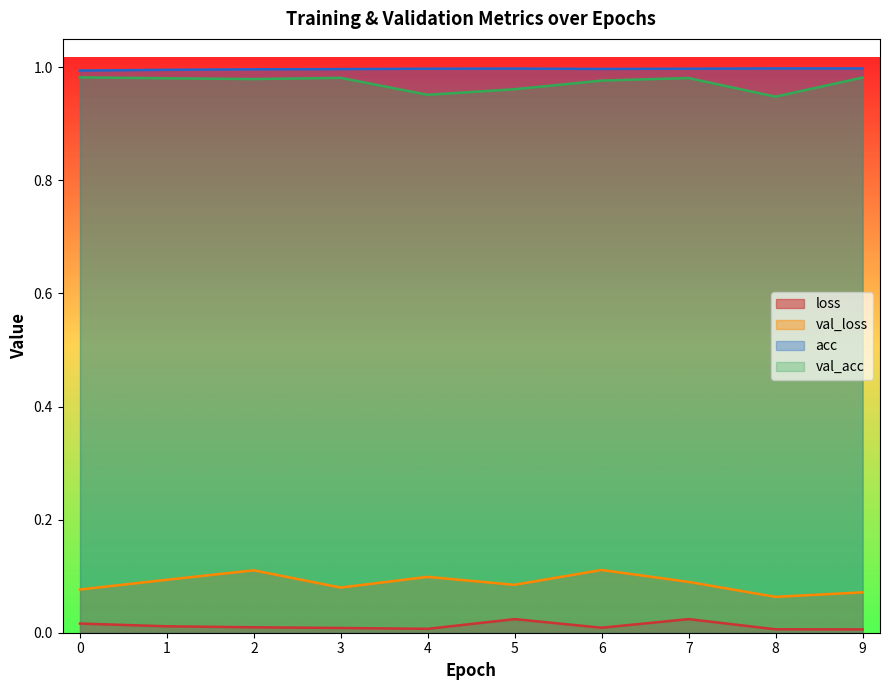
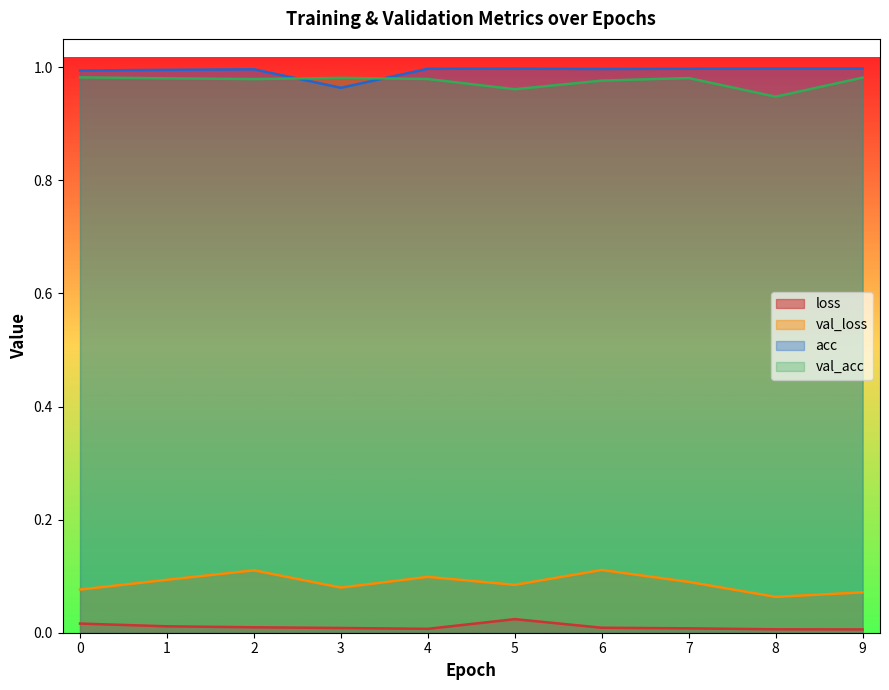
  {
    "loss": {
      "0": 0.02,
      "1": 0.01,
      "2": 0.01,
      "3": 0.01,
      "4": 0.01,
      "5": 0.02,
      "6": 0.01,
-     "7": 0.02,
+     "7": 0.01,
      "8": 0.01,
      "9": 0.01
    },
    "val_loss": {
      "0": 0.08,
      "1": 0.09,
      "2": 0.11,
      "3": 0.08,
      "4": 0.10,
      "5": 0.08,
      "6": 0.11,
      "7": 0.09,
      "8": 0.06,
      "9": 0.07
    },
    "acc": {
      "0": 0.99,
      "1": 1.00,
      "2": 1.00,
-     "3": 1.00,
+     "3": 0.96,
      "4": 1.00,
      "5": 1.00,
      "6": 1.00,
      "7": 1.00,
      "8": 1.00,
      "9": 1.00
    },
    "val_acc": {
      "0": 0.98,
      "1": 0.98,
      "2": 0.98,
      "3": 0.98,
-     "4": 0.95,
+     "4": 0.98,
      "5": 0.96,
      "6": 0.98,
      "7": 0.98,
      "8": 0.95,
      "9": 0.98
    }
  }
